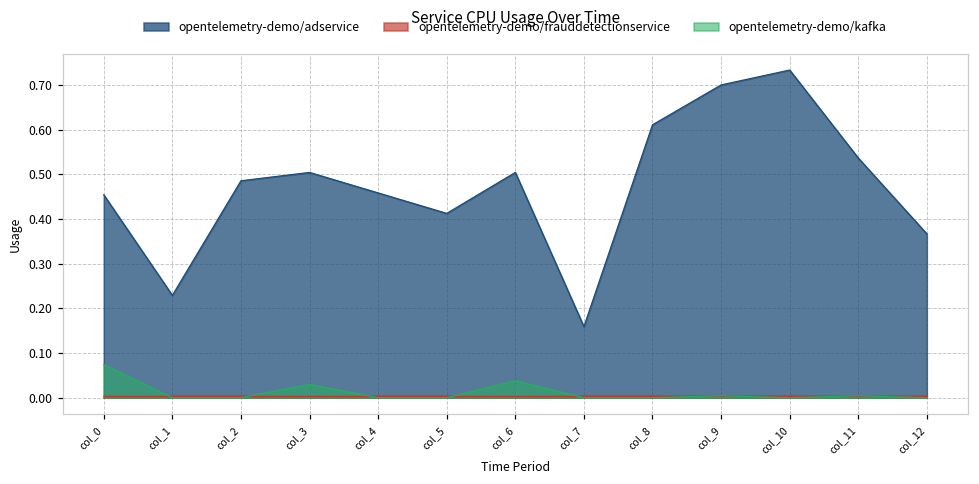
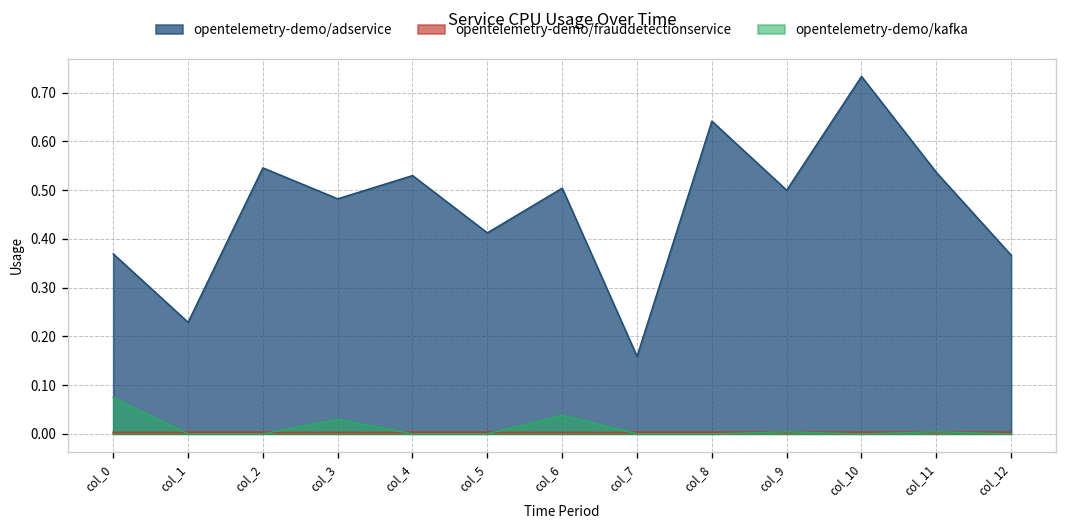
  {
    "opentelemetry-demo/adservice": {
-     "col_0": 0.45,
+     "col_0": 0.37,
      "col_1": 0.23,
-     "col_2": 0.49,
-     "col_3": 0.50,
-     "col_4": 0.46,
+     "col_2": 0.55,
+     "col_3": 0.48,
+     "col_4": 0.53,
      "col_5": 0.41,
      "col_6": 0.50,
      "col_7": 0.16,
-     "col_8": 0.61,
-     "col_9": 0.7,
+     "col_8": 0.64,
+     "col_9": 0.5,
      "col_10": 0.73,
      "col_11": 0.54,
      "col_12": 0.37
    },
    "opentelemetry-demo/frauddetectionservice": {
      "col_0": 0.00,
      "col_3": 0.00,
      "col_6": 0.00
    },
    "opentelemetry-demo/kafka": {
      "col_0": 0.07,
      "col_3": 0.03,
      "col_6": 0.04
    }
  }
